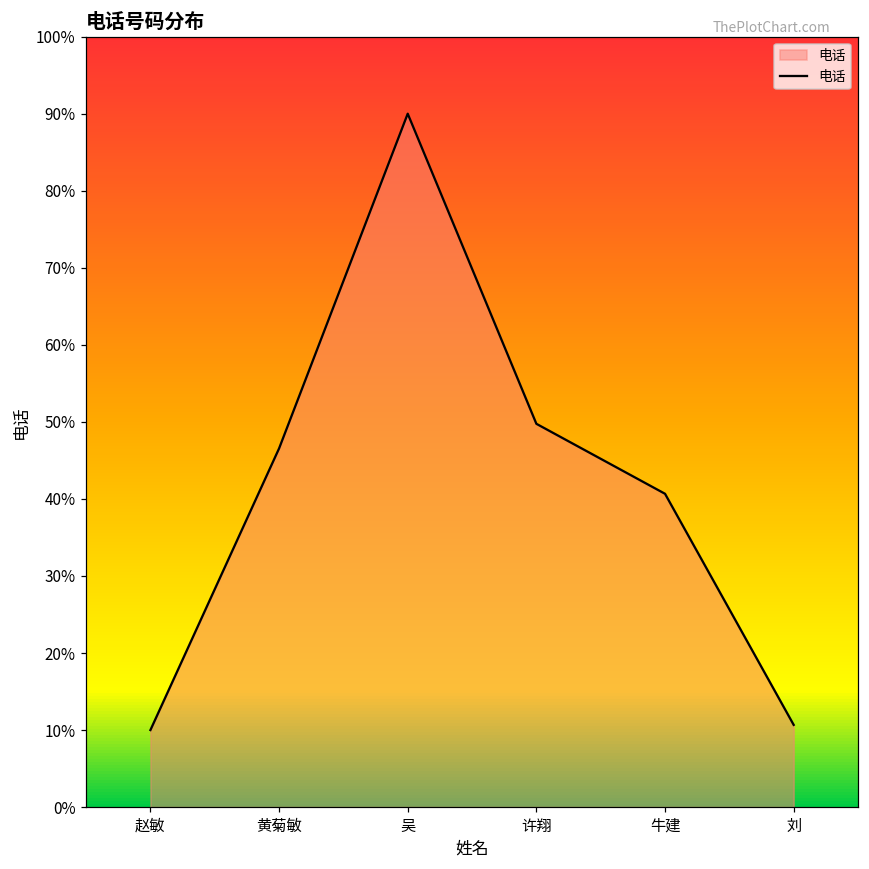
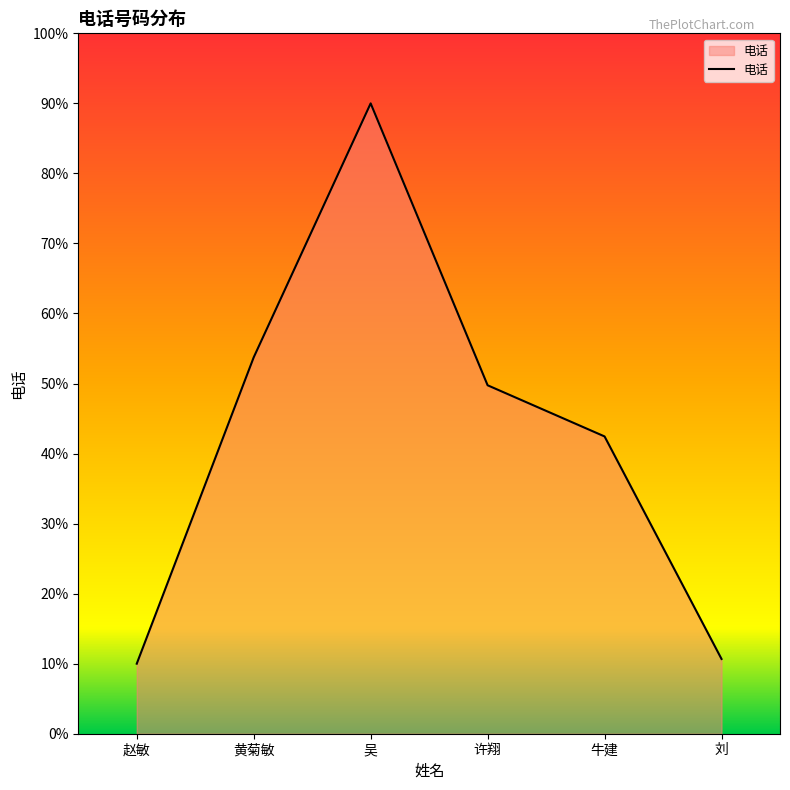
  {
    "赵敏": "10%",
-   "黄菊敏": "47%",
+   "黄菊敏": "54%",
    "吴": "90%",
    "许翔": "50%",
-   "牛建": "41%",
+   "牛建": "42%",
    "刘": "11%"
  }
